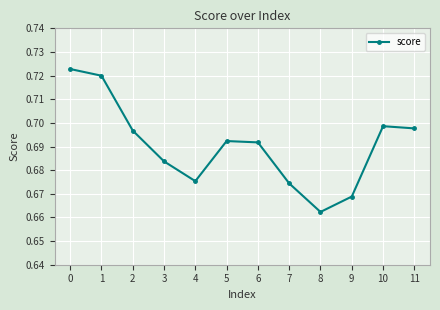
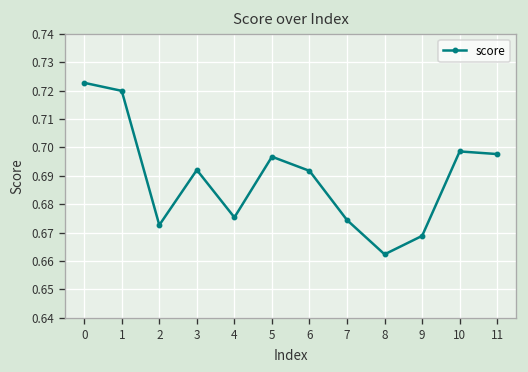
  {
    "0": 0.723,
    "1": 0.720,
-   "2": 0.697,
-   "3": 0.684,
+   "2": 0.673,
+   "3": 0.692,
    "4": 0.675,
-   "5": 0.692,
+   "5": 0.697,
    "6": 0.692,
    "7": 0.674,
    "8": 0.662,
    "9": 0.669,
    "10": 0.699,
    "11": 0.698
  }
